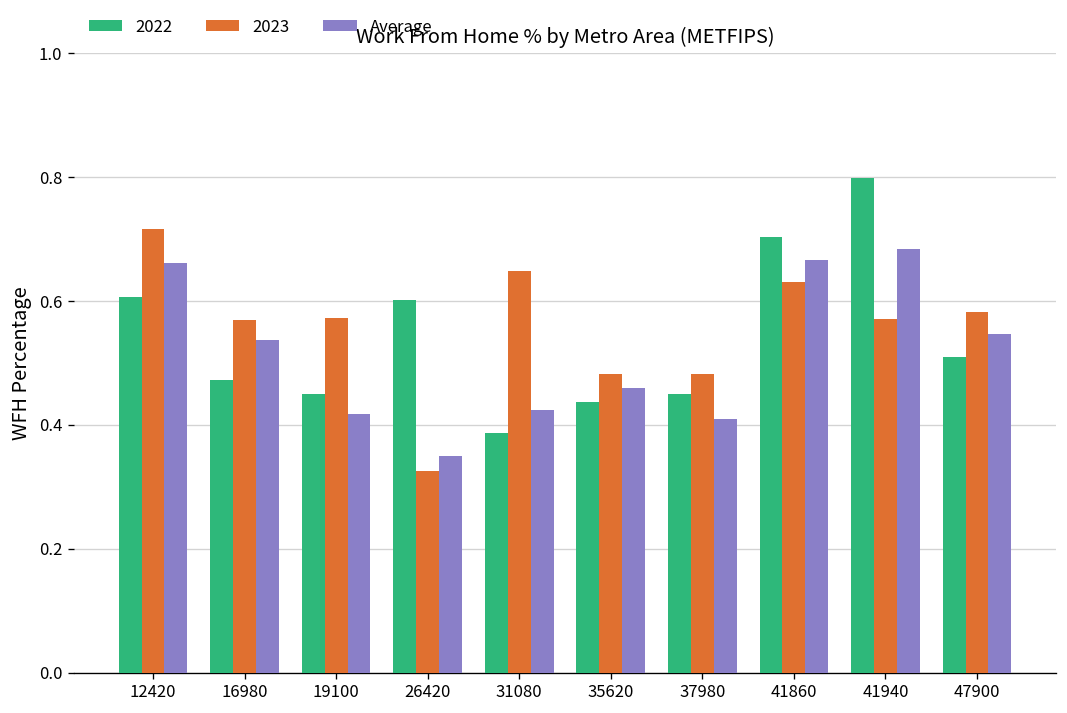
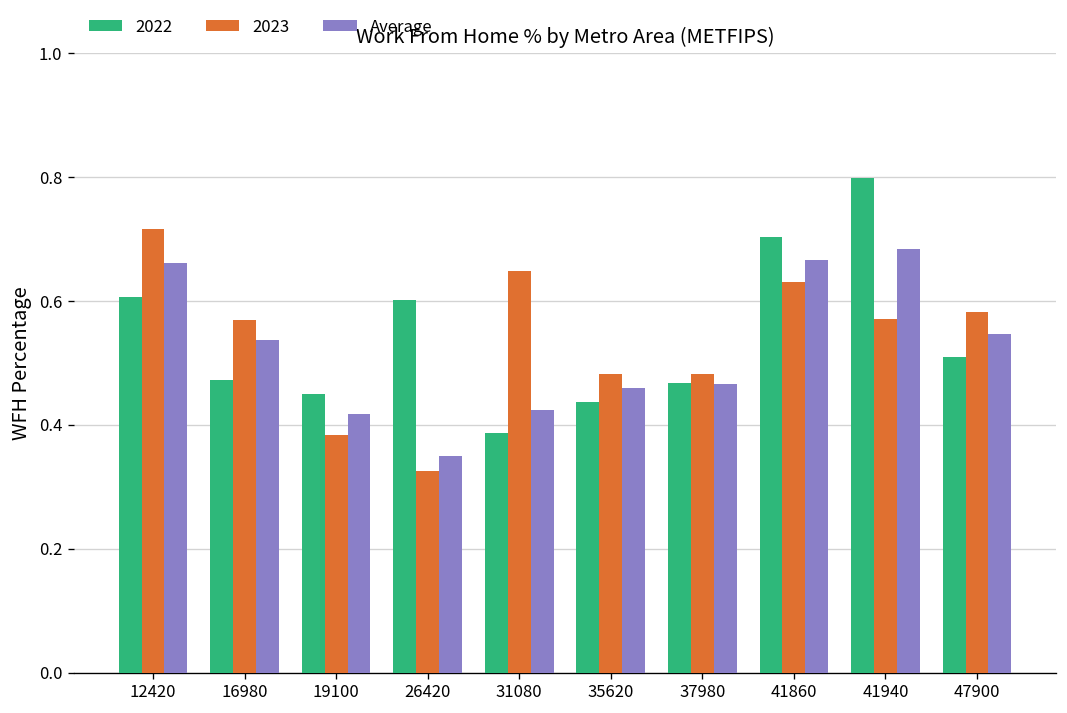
  {
    "2022": {
      "12420": 0.61,
      "16980": 0.47,
      "19100": 0.45,
      "26420": 0.60,
      "31080": 0.39,
      "35620": 0.44,
-     "37980": 0.45,
+     "37980": 0.47,
      "41860": 0.70,
      "41940": 0.80,
      "47900": 0.51
    },
    "2023": {
      "12420": 0.72,
      "16980": 0.57,
-     "19100": 0.57,
+     "19100": 0.38,
      "26420": 0.33,
      "31080": 0.65,
      "35620": 0.48,
      "37980": 0.48,
      "41860": 0.63,
      "41940": 0.57,
      "47900": 0.58
    },
    "Average": {
      "12420": 0.66,
      "16980": 0.54,
      "19100": 0.42,
      "26420": 0.35,
      "31080": 0.42,
      "35620": 0.46,
-     "37980": 0.41,
+     "37980": 0.47,
      "41860": 0.67,
      "41940": 0.68,
      "47900": 0.55
    }
  }
